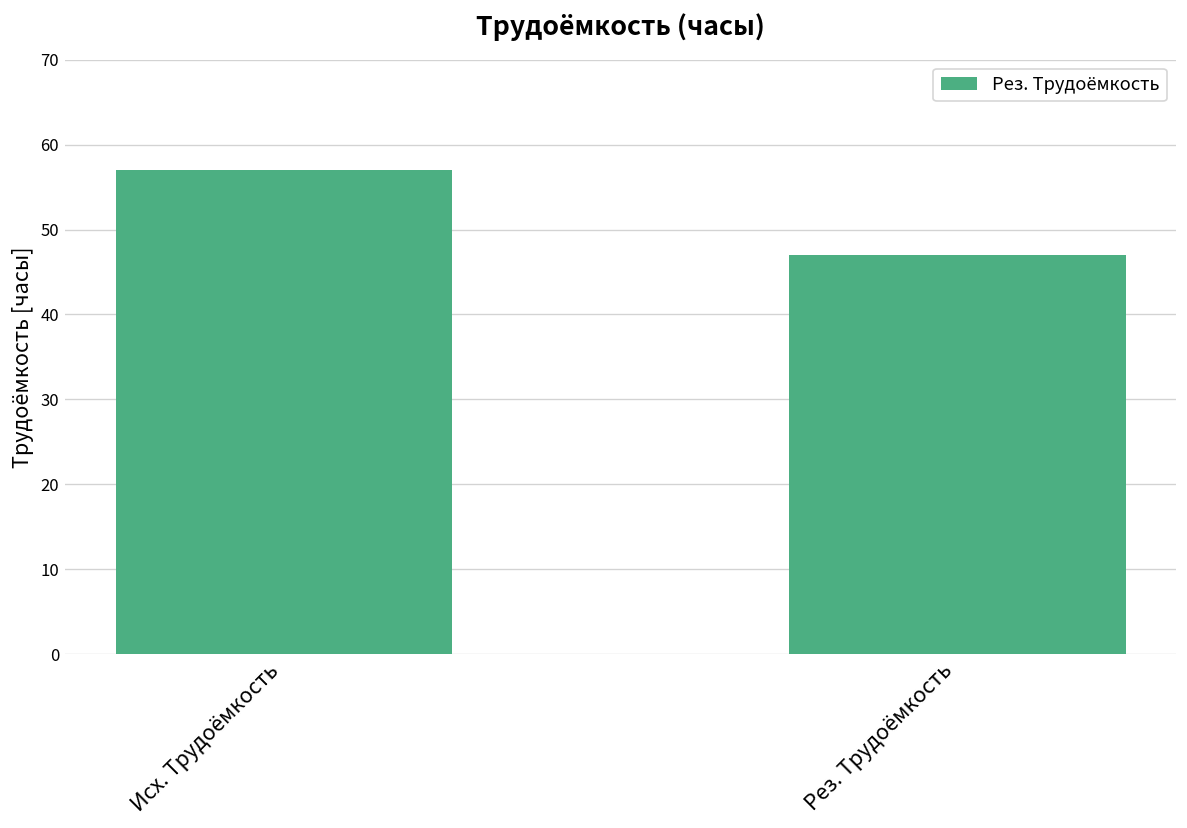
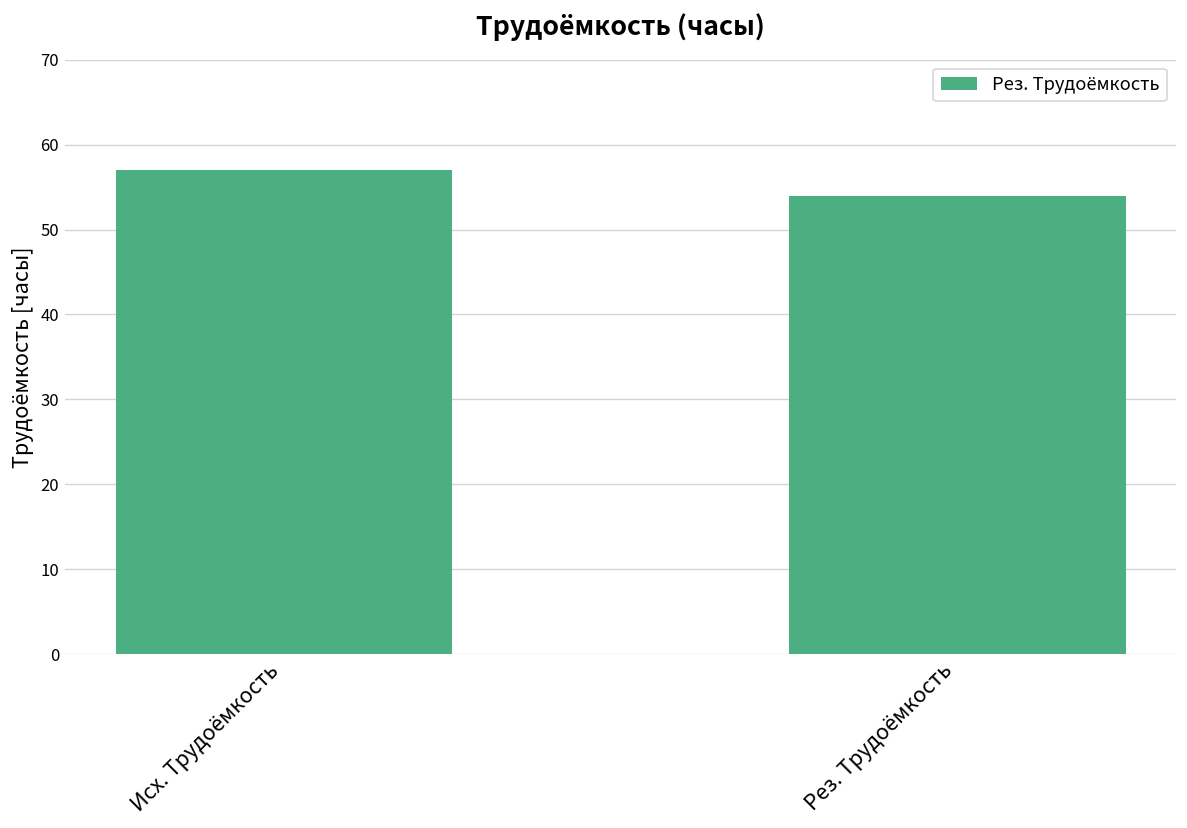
  {
    "Исх. Трудоёмкость": 57,
-   "Рез. Трудоёмкость": 47
+   "Рез. Трудоёмкость": 54
  }
